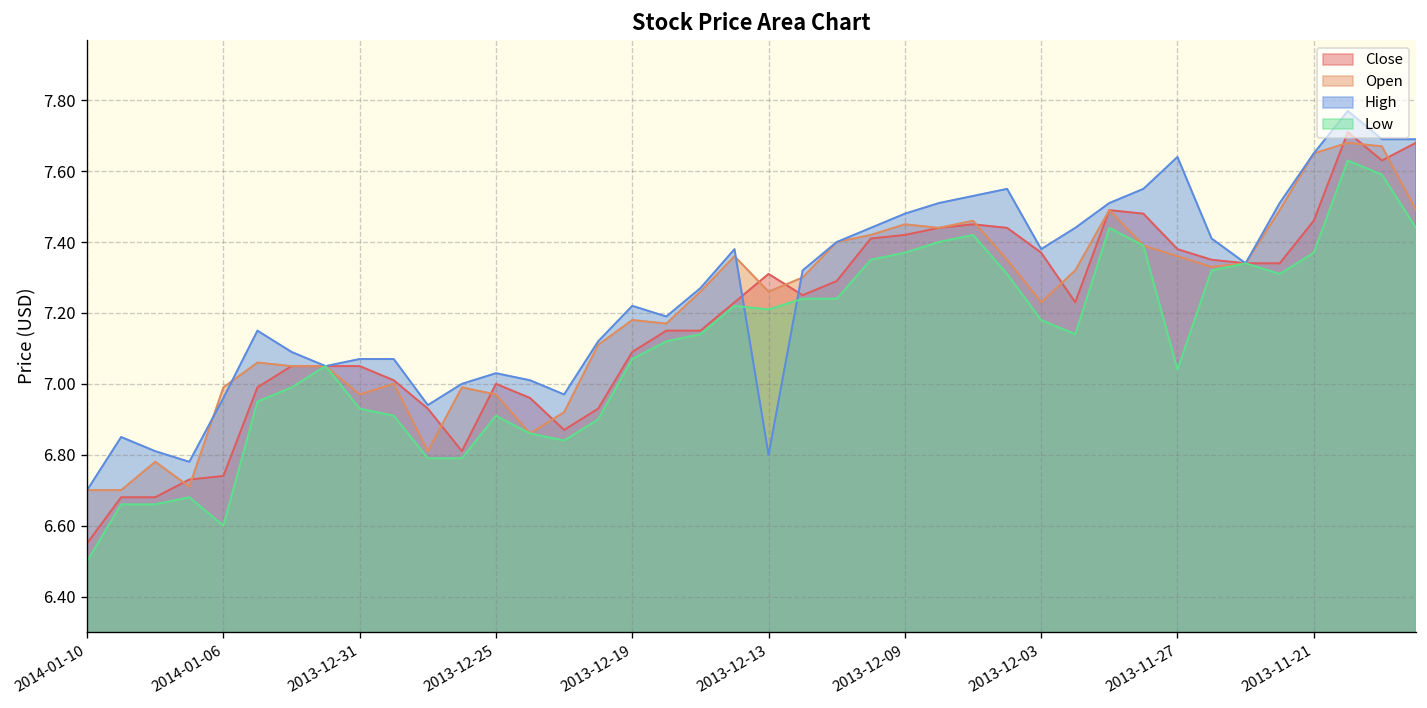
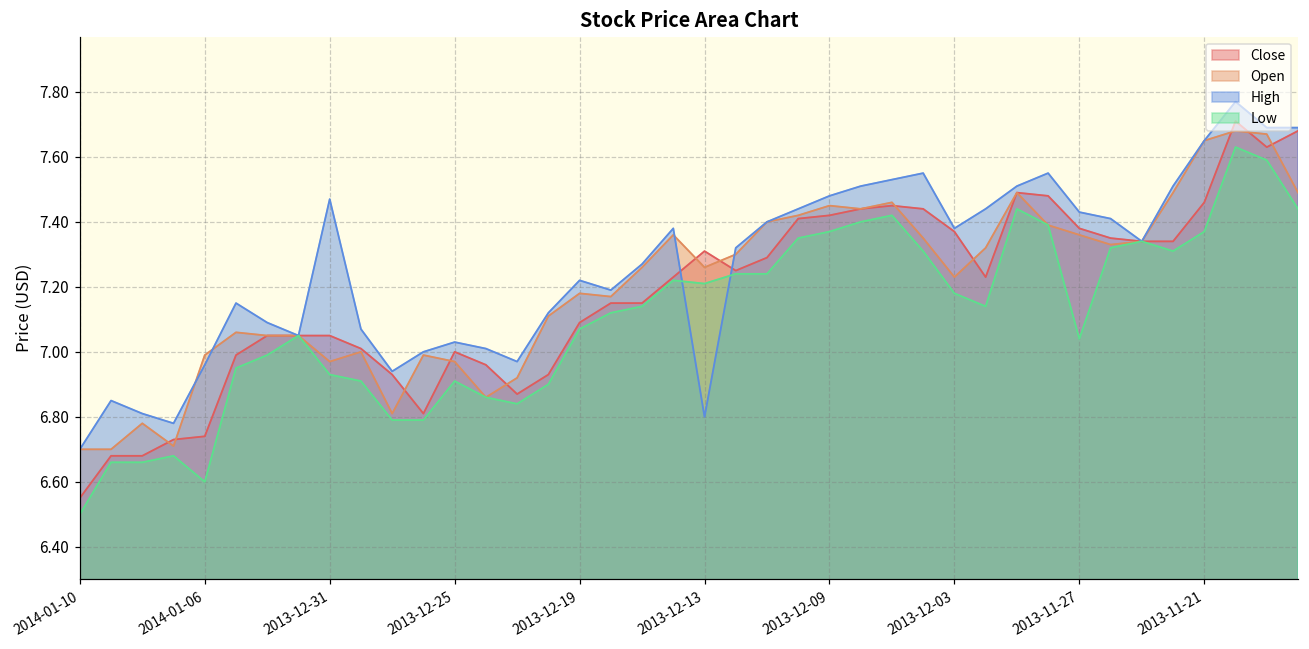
  {
    "High": {
      "2014-01-06": 6.96,
-     "2013-12-31": 7.07,
+     "2013-12-31": 7.47,
      "2013-12-25": 7.03,
      "2013-12-19": 7.22,
      "2013-12-13": 6.80,
      "2013-12-09": 7.48,
      "2013-12-03": 7.38,
-     "2013-11-27": 7.64
+     "2013-11-27": 7.43
    },
    "Low": {
      "2014-01-10": 6.50,
      "2014-01-06": 6.60,
      "2013-12-31": 6.93,
      "2013-12-25": 6.91,
      "2013-12-19": 7.07,
      "2013-12-13": 7.21,
      "2013-12-09": 7.37,
      "2013-12-03": 7.18,
      "2013-11-27": 7.04,
      "2013-11-21": 7.37
    }
  }
